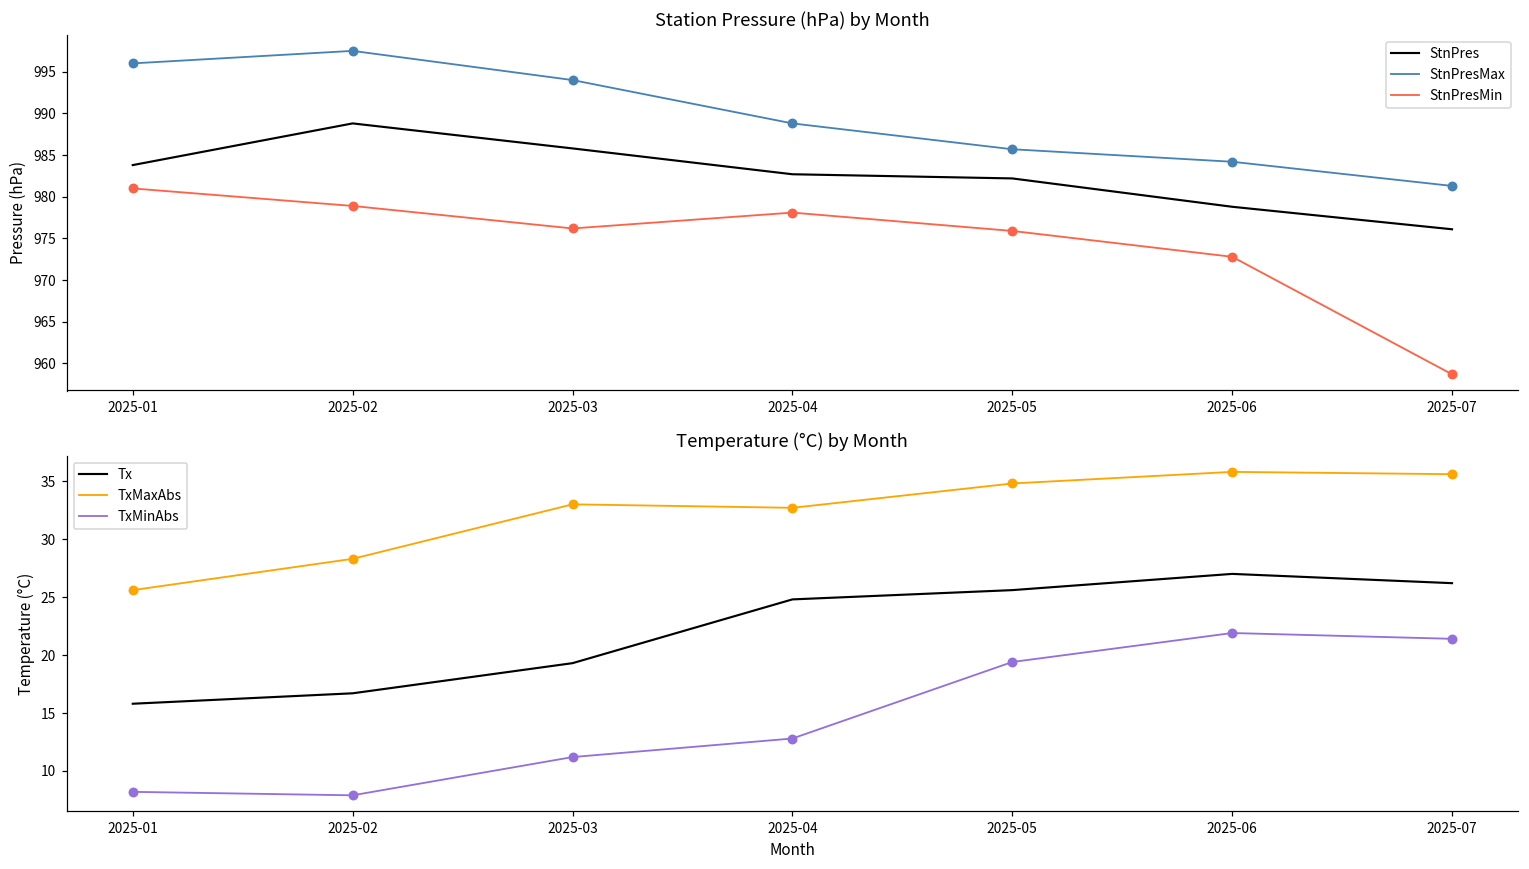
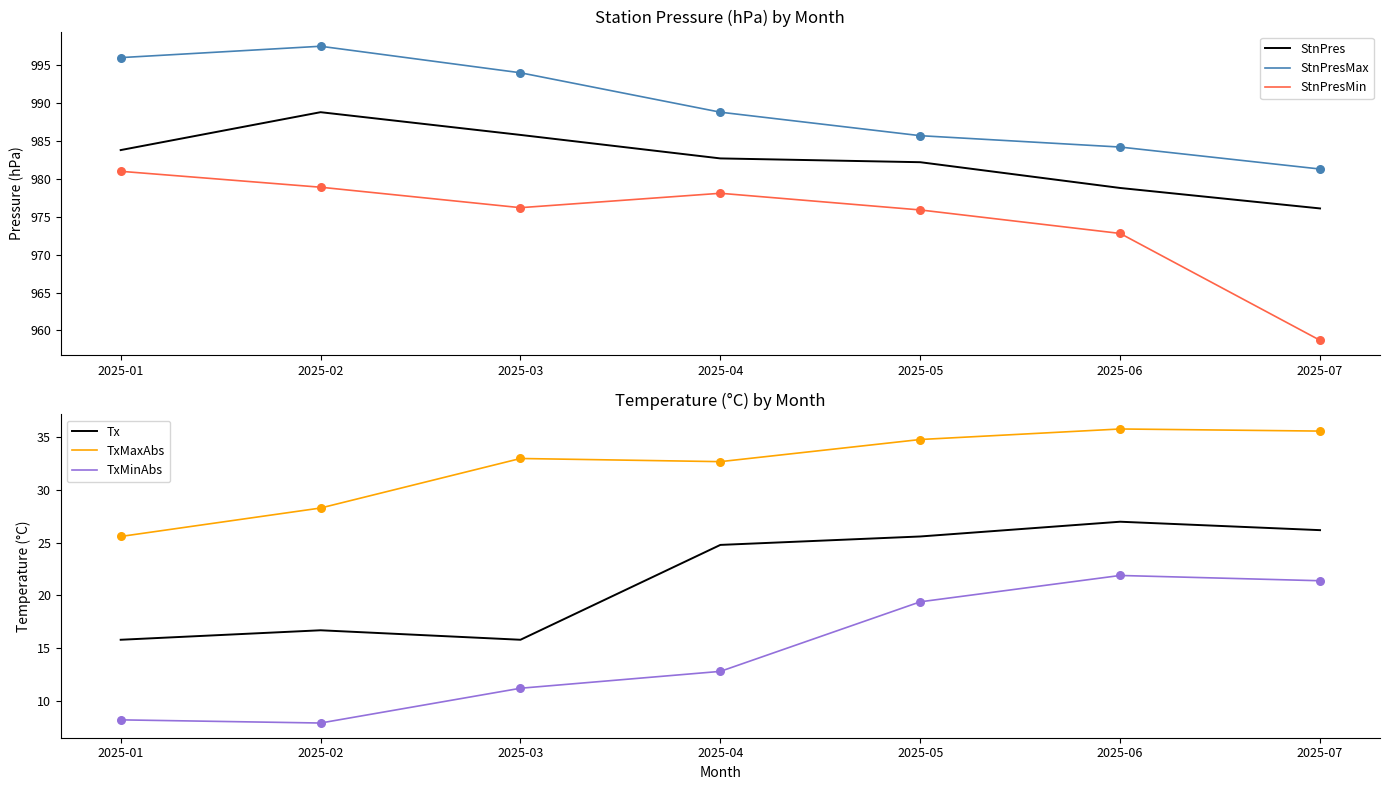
  {
    "Station Pressure (hPa) by Month": {
      "StnPres": {
        "2025-01": 984,
        "2025-02": 989,
        "2025-03": 986,
        "2025-04": 983,
        "2025-05": 982,
        "2025-06": 979,
        "2025-07": 976
      }
    },
    "Temperature (°C) by Month": {
      "Tx": {
        "2025-01": 15.8,
        "2025-02": 16.7,
-       "2025-03": 19.3,
+       "2025-03": 15.8,
        "2025-04": 24.8,
        "2025-05": 25.6,
        "2025-06": 27.0,
        "2025-07": 26.2
      }
    }
  }
